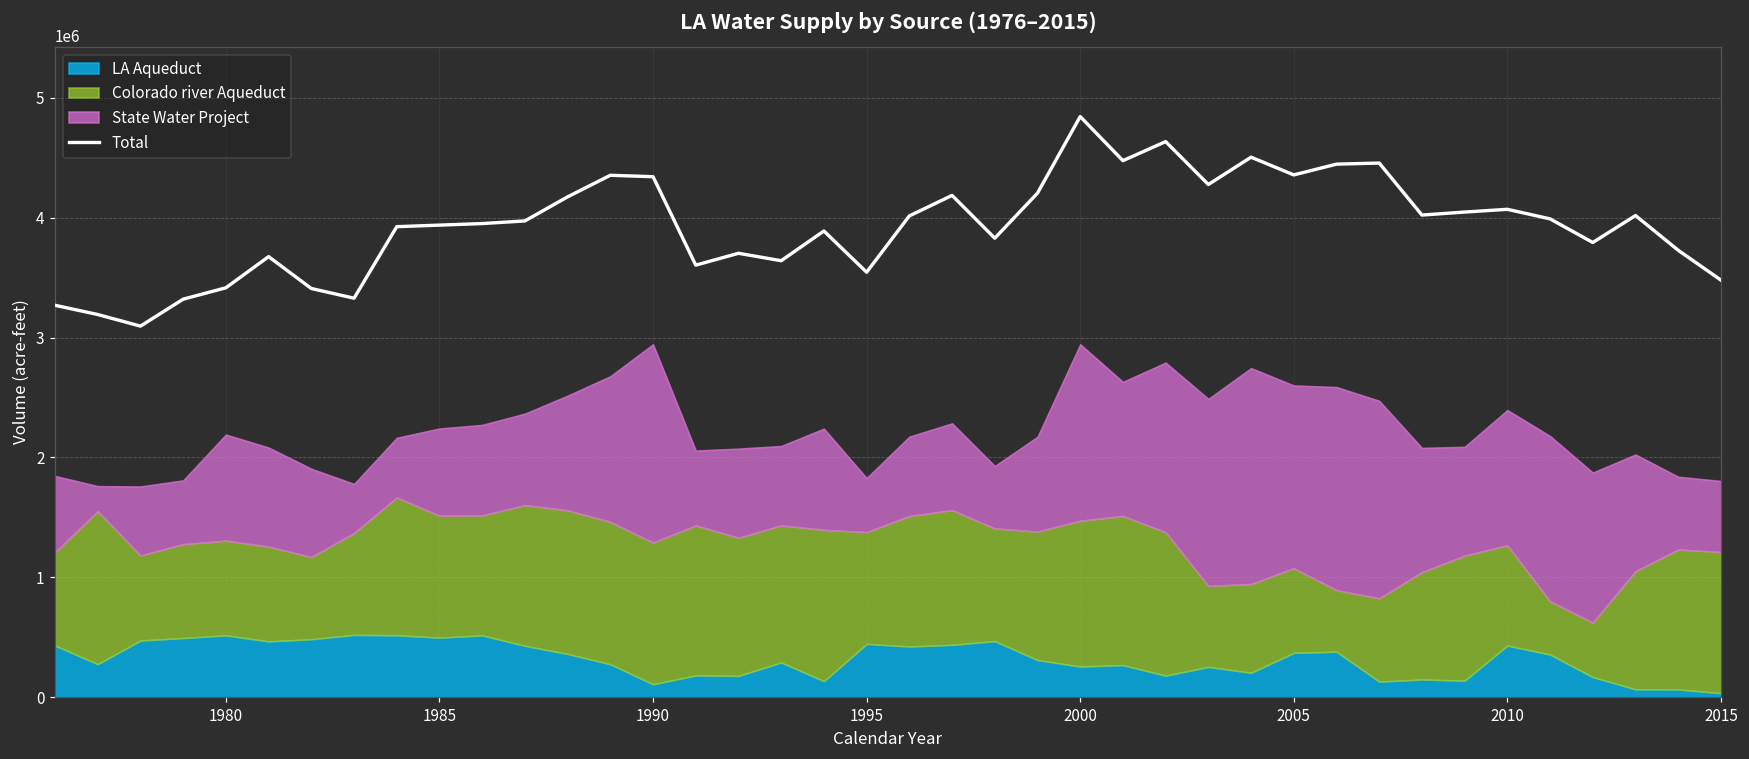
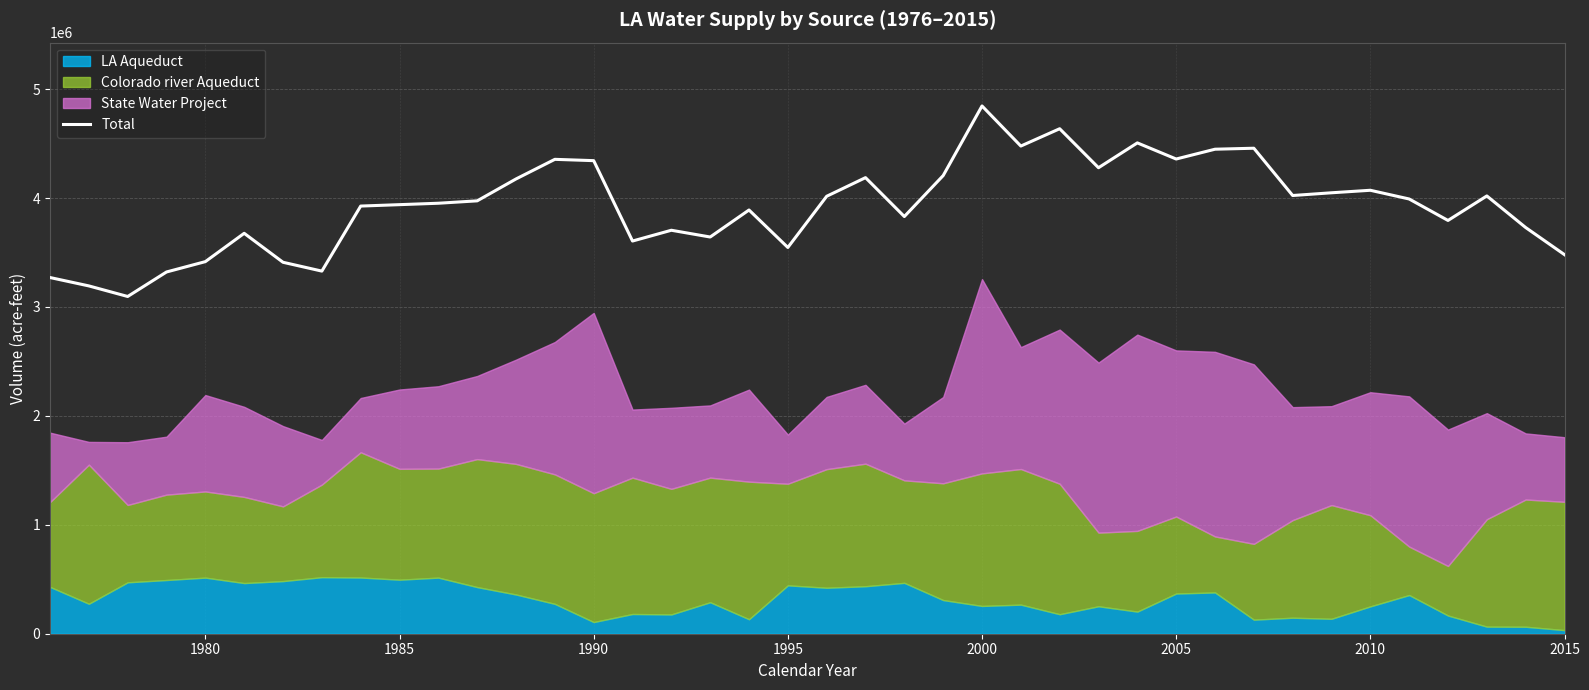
  {
    "Total": {
      "1980": 3420000,
      "1985": 3940000,
      "1990": 4340000,
      "1995": 3550000,
      "2000": 4850000,
      "2005": 4360000,
      "2010": 4070000,
      "2015": 3480000
    },
    "LA Aqueduct": {
      "1980": 520000,
      "1985": 500000,
      "1990": 110000,
      "1995": 440000,
      "2000": 260000,
      "2005": 370000,
-     "2010": 430000,
+     "2010": 250000,
      "2015": 30000
    },
    "Colorado river Aqueduct": {
      "1980": 790000,
      "1985": 1020000,
      "1990": 1180000,
      "1995": 930000,
      "2000": 1220000,
      "2005": 710000,
      "2010": 840000,
      "2015": 1180000
    },
    "State Water Project": {
      "1980": 890000,
      "1985": 730000,
      "1990": 1660000,
      "1995": 450000,
-     "2000": 1470000,
+     "2000": 1780000,
      "2005": 1530000,
      "2010": 1130000,
      "2015": 590000
    }
  }
